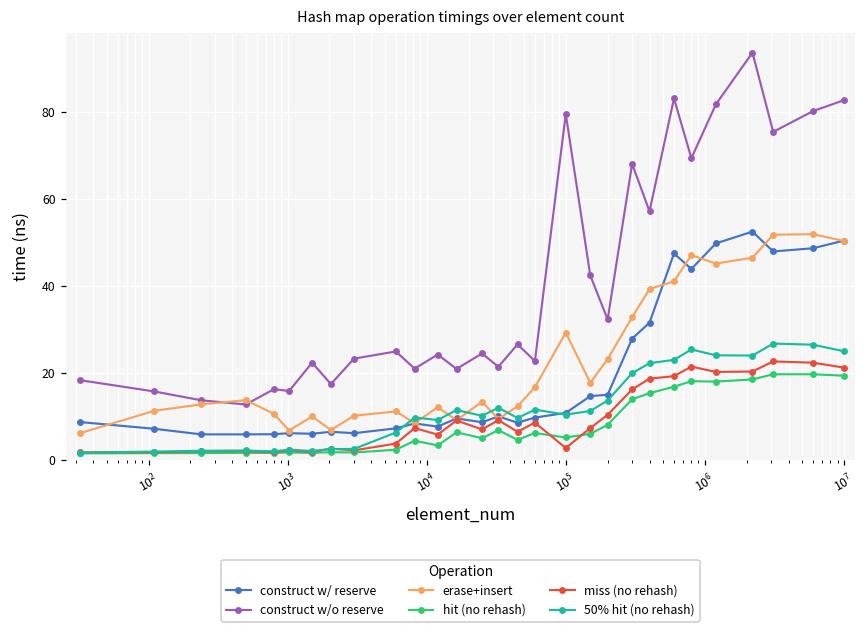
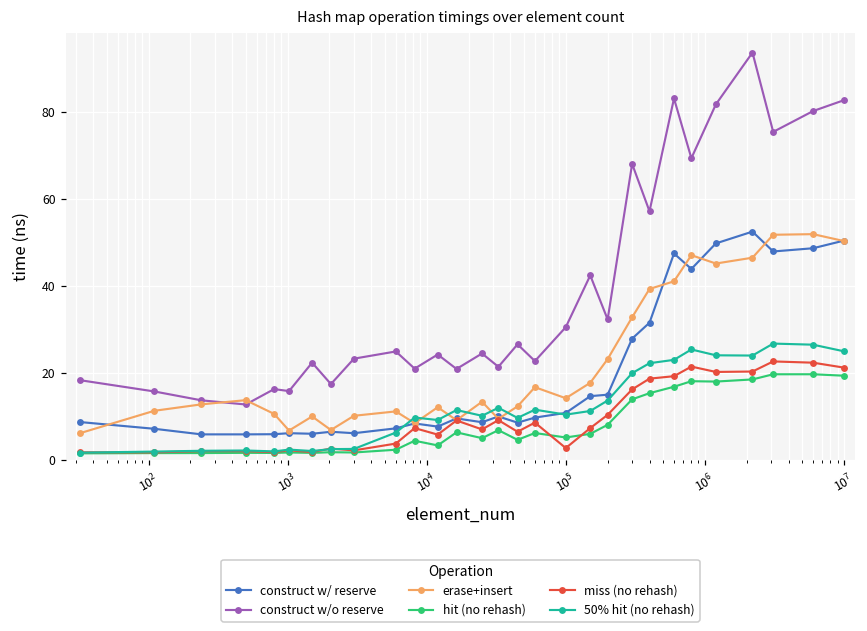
  {
    "construct w/o reserve": {
-     "10^5": 80,
+     "10^5": 30,
      "10^7": 83
    },
    "erase+insert": {
-     "10^5": 29
+     "10^5": 14
    },
    "miss (no rehash)": {
      "10^5": 3,
      "10^7": 21
    }
  }
